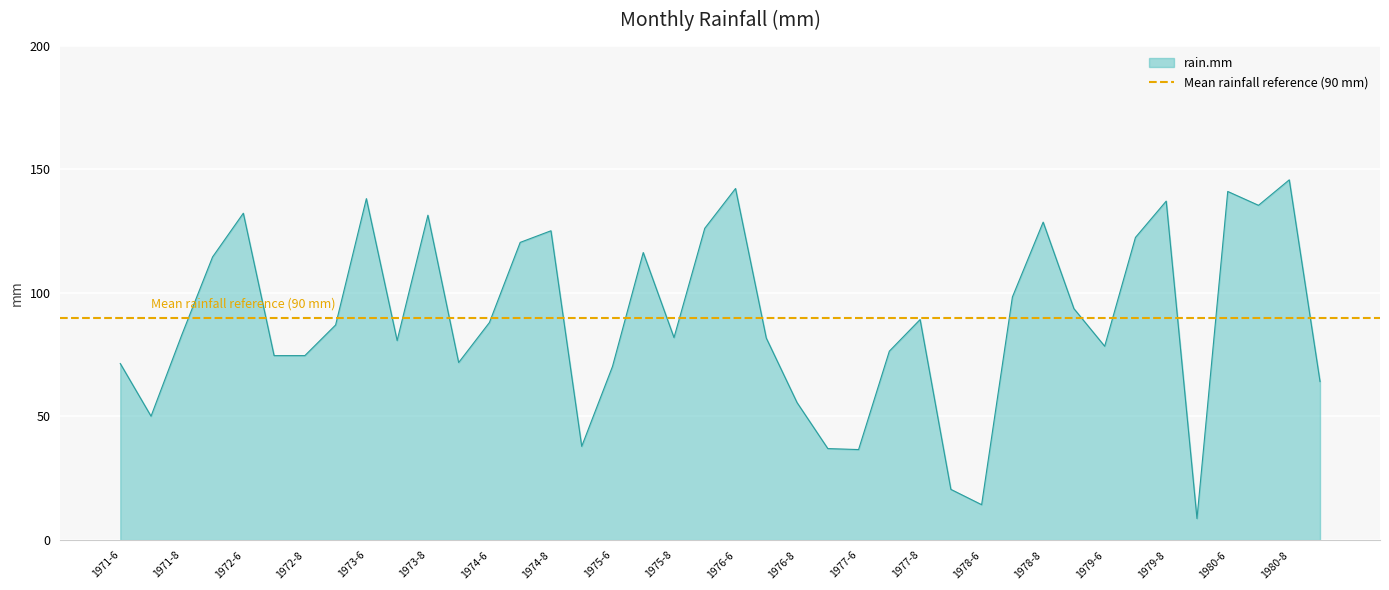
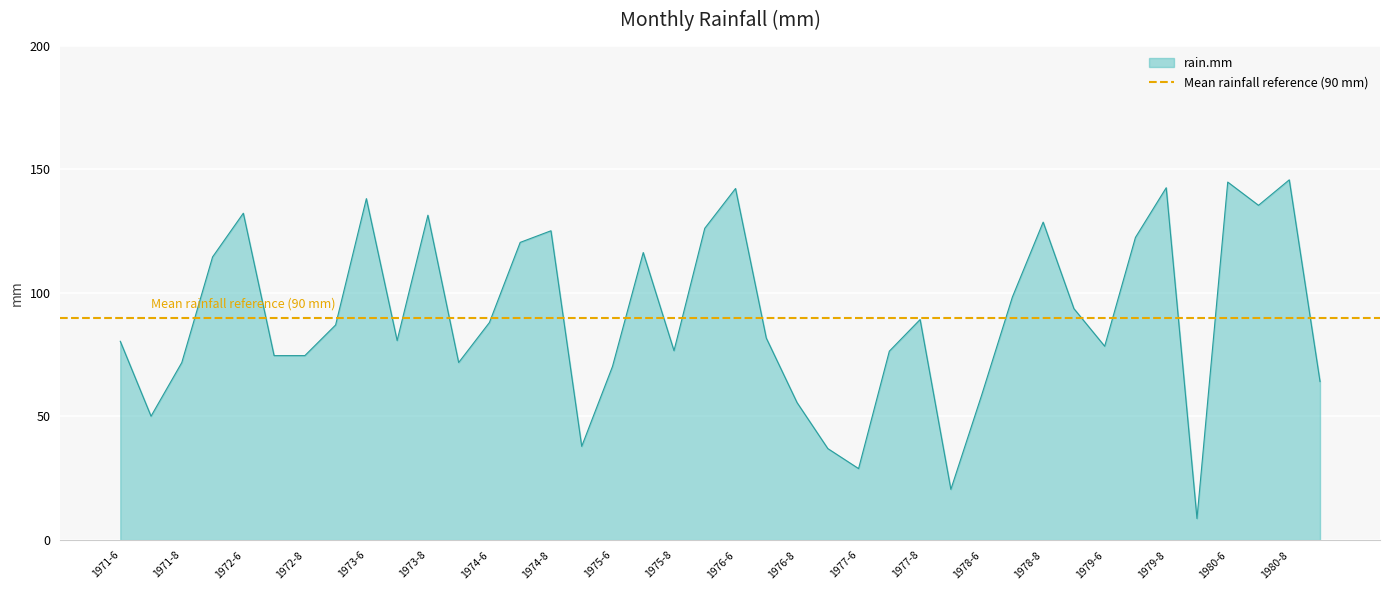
  {
-   "1971-6": 71,
-   "1971-8": 83,
+   "1971-6": 80,
+   "1971-8": 72,
    "1972-6": 132,
    "1972-8": 75,
    "1973-6": 138,
    "1973-8": 131,
    "1974-6": 88,
    "1974-8": 125,
    "1975-6": 70,
-   "1975-8": 82,
+   "1975-8": 77,
    "1976-6": 142,
    "1976-8": 56,
-   "1977-6": 37,
+   "1977-6": 29,
    "1977-8": 89,
-   "1978-6": 14,
+   "1978-6": 59,
    "1978-8": 129,
    "1979-6": 78,
-   "1979-8": 137,
-   "1980-6": 141,
+   "1979-8": 143,
+   "1980-6": 145,
    "1980-8": 146
  }
